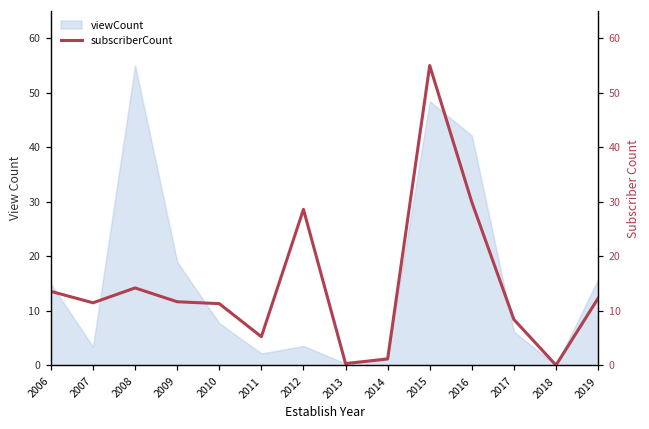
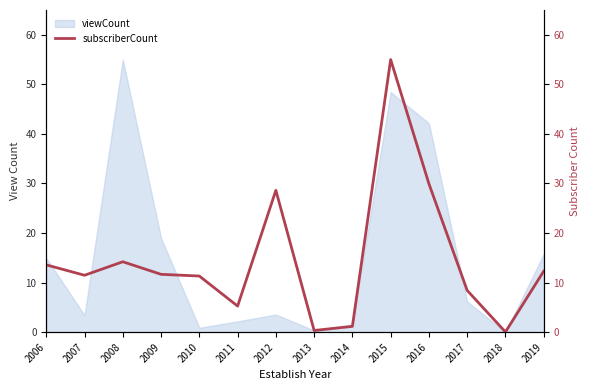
  {
    "viewCount": {
      "2006": 15,
      "2007": 3,
      "2008": 55,
      "2009": 19,
-     "2010": 8,
+     "2010": 1,
      "2011": 2,
      "2012": 4,
      "2014": 2,
      "2015": 48,
      "2016": 42,
      "2017": 6,
      "2019": 16
    },
    "subscriberCount": {
      "2006": 14,
      "2007": 11,
      "2008": 14,
      "2009": 12,
      "2010": 11,
      "2011": 5,
      "2012": 29,
      "2013": 0,
      "2014": 1,
      "2015": 55,
      "2016": 30,
      "2017": 8,
      "2018": 0,
      "2019": 12
    }
  }
